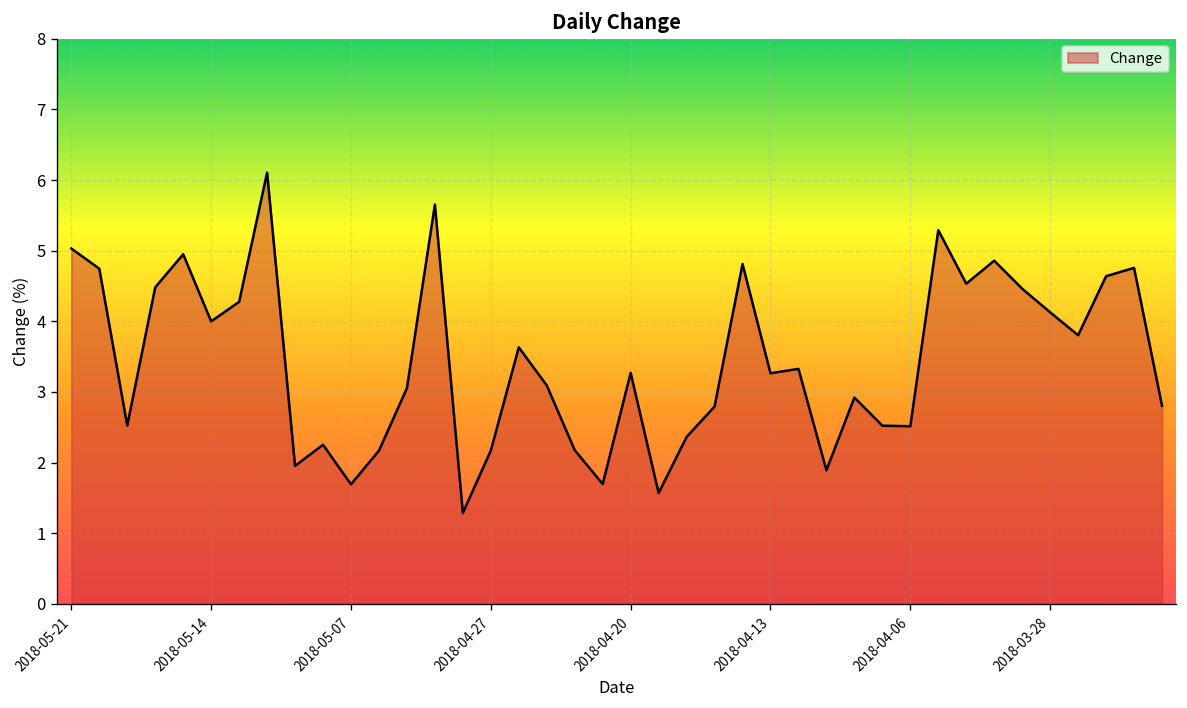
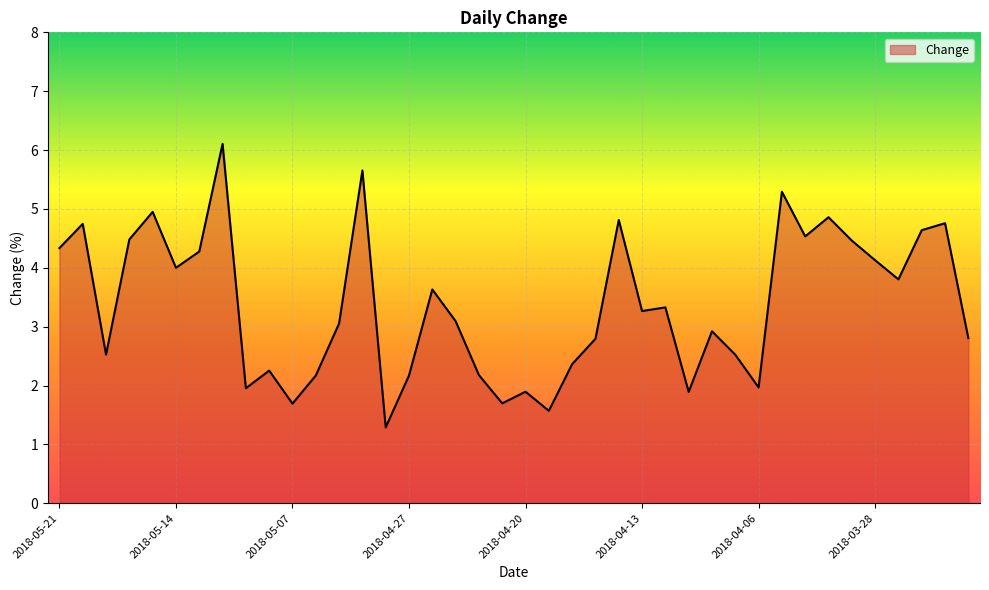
  {
-   "2018-05-21": 5.0,
+   "2018-05-21": 4.3,
    "2018-05-14": 4.0,
    "2018-05-07": 1.7,
    "2018-04-27": 2.2,
-   "2018-04-20": 3.3,
+   "2018-04-20": 1.9,
    "2018-04-13": 3.3,
-   "2018-04-06": 2.5,
+   "2018-04-06": 2.0,
    "2018-03-28": 4.1
  }
